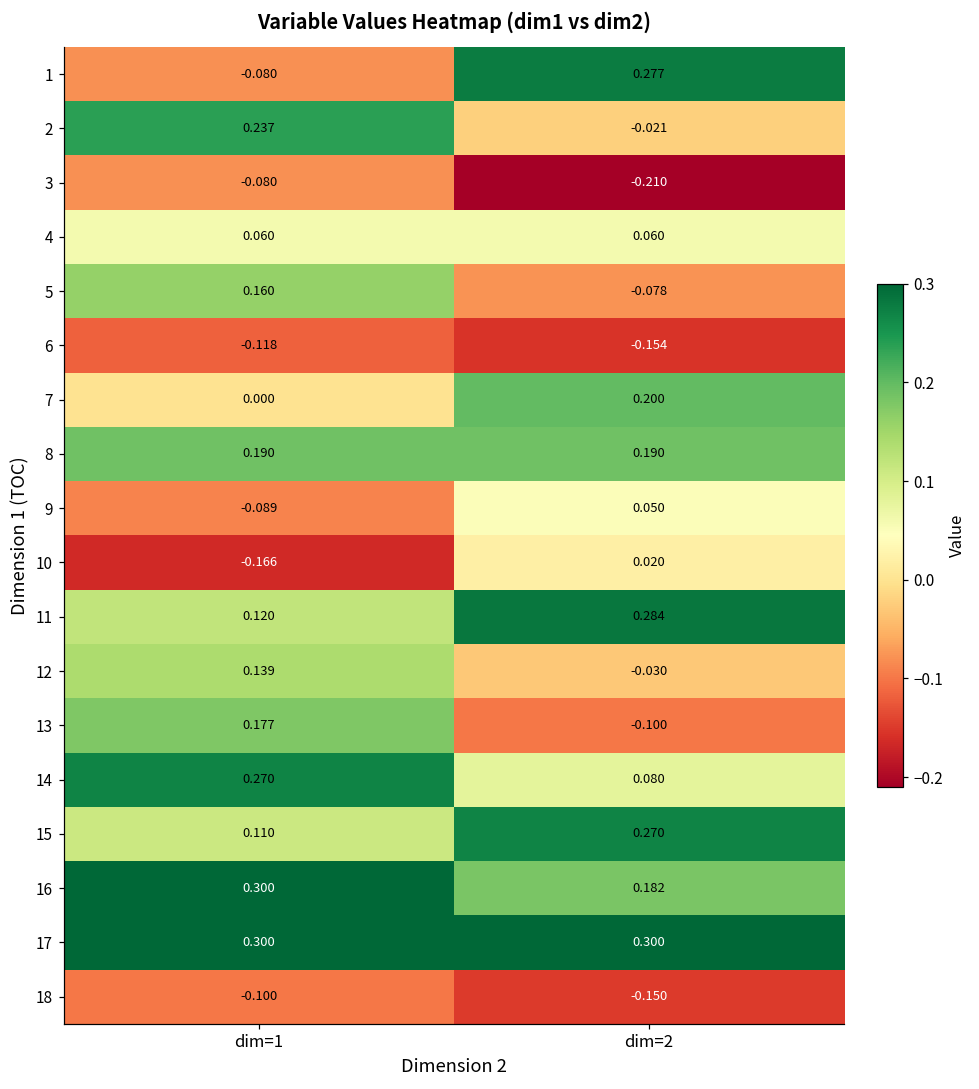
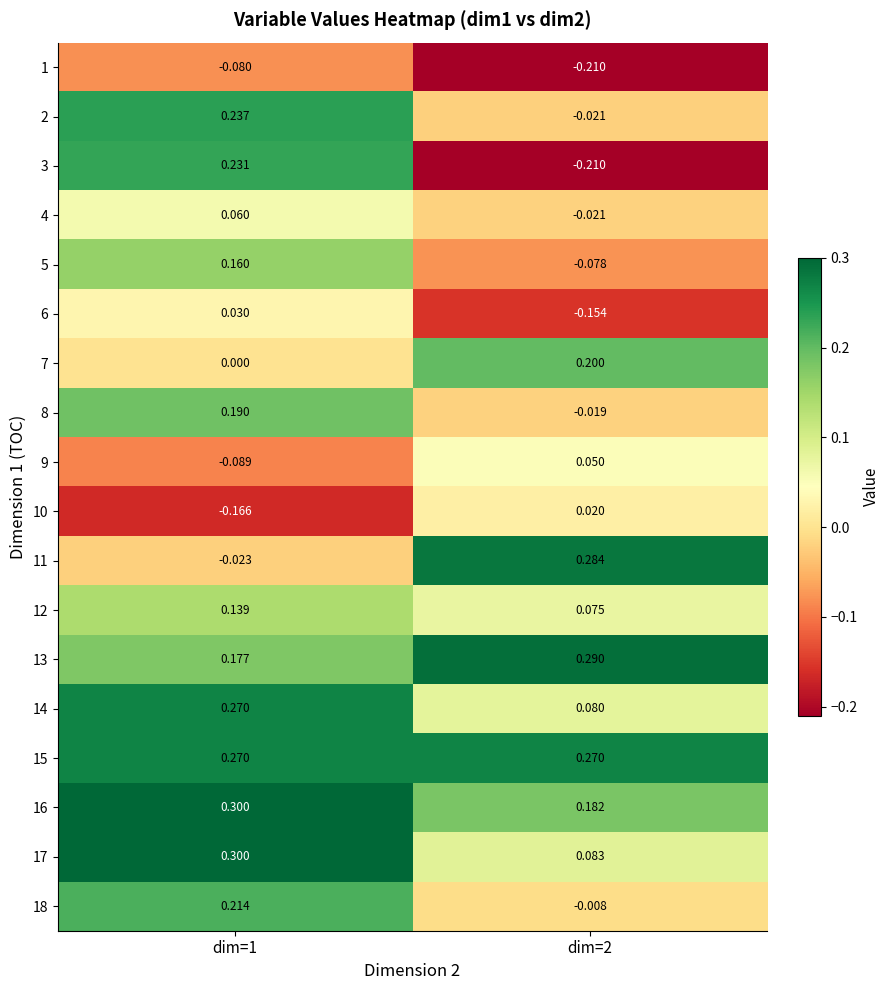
  {
    "1": {
      "dim=1": -0.080,
-     "dim=2": 0.277
+     "dim=2": -0.210
    },
    "2": {
      "dim=1": 0.237,
      "dim=2": -0.021
    },
    "3": {
-     "dim=1": -0.080,
+     "dim=1": 0.231,
      "dim=2": -0.210
    },
    "4": {
      "dim=1": 0.060,
-     "dim=2": 0.060
+     "dim=2": -0.021
    },
    "5": {
      "dim=1": 0.160,
      "dim=2": -0.078
    },
    "6": {
-     "dim=1": -0.118,
+     "dim=1": 0.030,
      "dim=2": -0.154
    },
    "7": {
      "dim=1": 0.000,
      "dim=2": 0.200
    },
    "8": {
      "dim=1": 0.190,
-     "dim=2": 0.190
+     "dim=2": -0.019
    },
    "9": {
      "dim=1": -0.089,
      "dim=2": 0.050
    },
    "10": {
      "dim=1": -0.166,
      "dim=2": 0.020
    },
    "11": {
-     "dim=1": 0.120,
+     "dim=1": -0.023,
      "dim=2": 0.284
    },
    "12": {
      "dim=1": 0.139,
-     "dim=2": -0.030
+     "dim=2": 0.075
    },
    "13": {
      "dim=1": 0.177,
-     "dim=2": -0.100
+     "dim=2": 0.290
    },
    "14": {
      "dim=1": 0.270,
      "dim=2": 0.080
    },
    "15": {
-     "dim=1": 0.110,
+     "dim=1": 0.270,
      "dim=2": 0.270
    },
    "16": {
      "dim=1": 0.300,
      "dim=2": 0.182
    },
    "17": {
      "dim=1": 0.300,
-     "dim=2": 0.300
+     "dim=2": 0.083
    },
    "18": {
-     "dim=1": -0.100,
-     "dim=2": -0.150
+     "dim=1": 0.214,
+     "dim=2": -0.008
    }
  }
